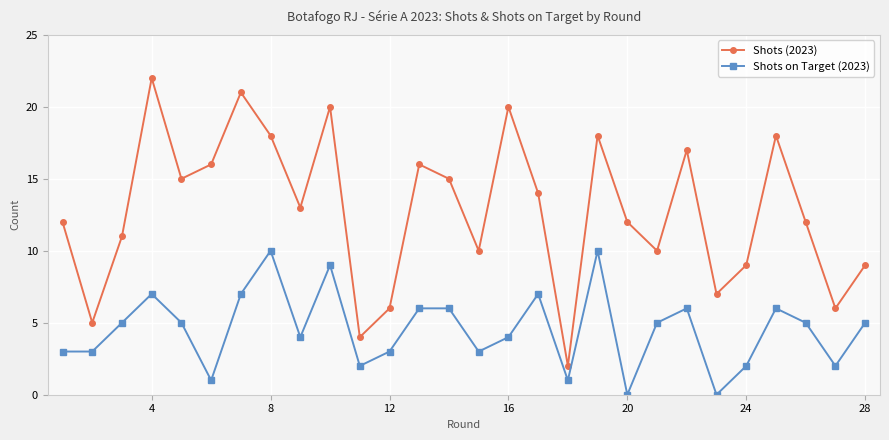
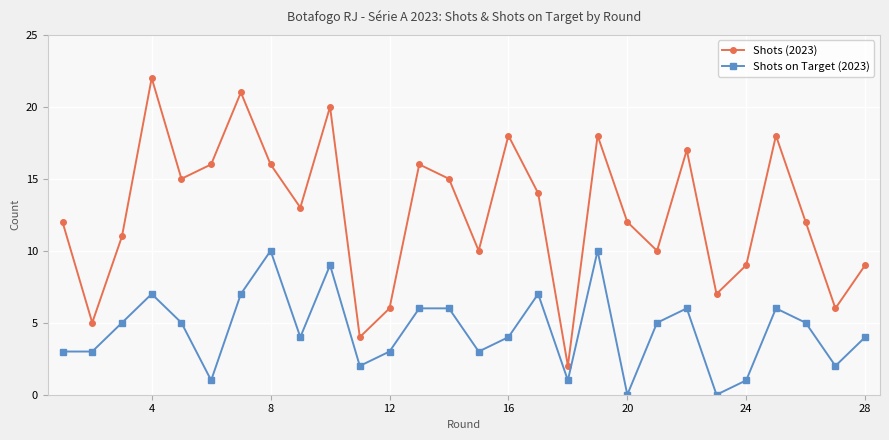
  {
    "Shots (2023)": {
      "4": 22,
-     "8": 18,
+     "8": 16,
      "12": 6,
-     "16": 20,
+     "16": 18,
      "20": 12,
      "24": 9,
      "28": 9
    },
    "Shots on Target (2023)": {
      "4": 7,
      "8": 10,
      "12": 3,
      "16": 4,
      "20": 0,
-     "24": 2,
-     "28": 5
+     "24": 1,
+     "28": 4
    }
  }
